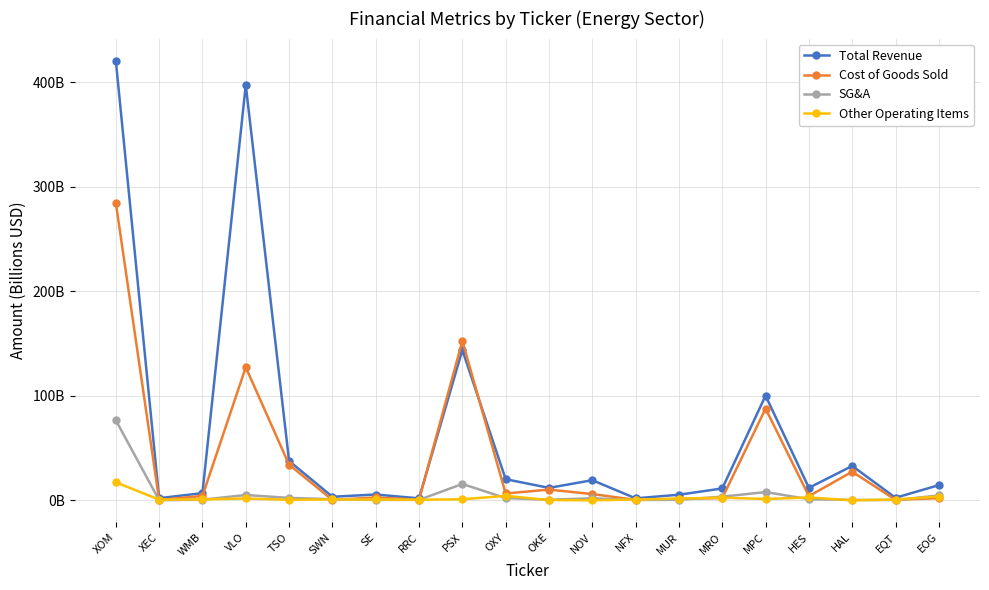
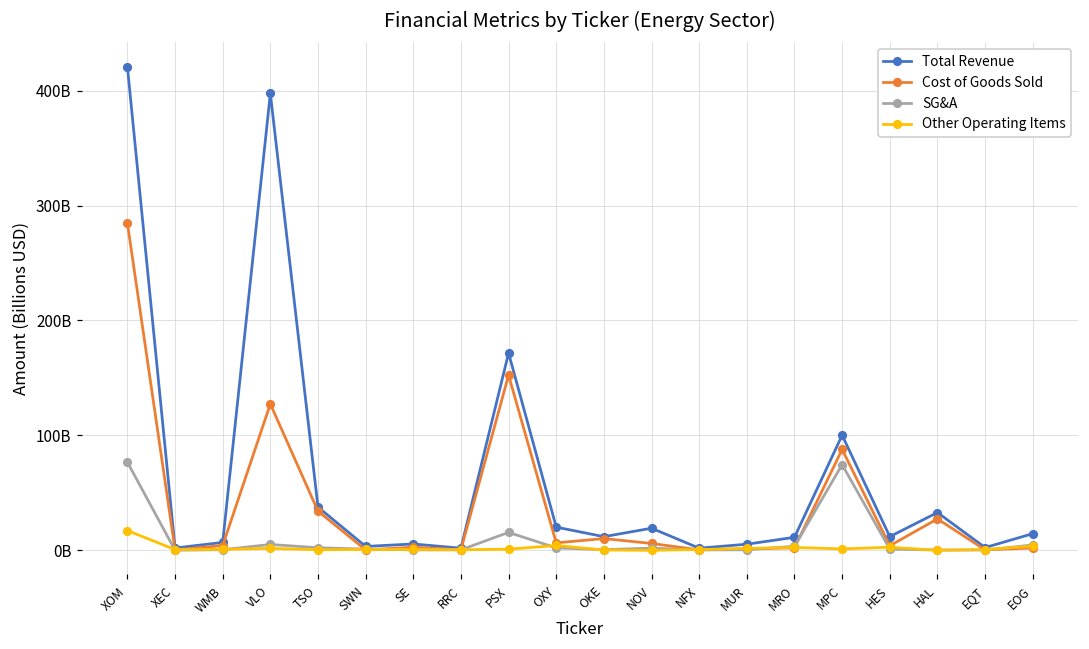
  {
    "Total Revenue": {
      "XOM": 421000000000,
      "WMB": 7000000000,
      "VLO": 397000000000,
      "TSO": 38000000000,
      "SE": 6000000000,
-     "PSX": 144000000000,
+     "PSX": 172000000000,
      "OXY": 20000000000,
      "NOV": 19000000000,
      "MUR": 5000000000,
      "MRO": 11000000000,
      "MPC": 100000000000,
      "HES": 12000000000,
      "HAL": 33000000000,
      "EOG": 14000000000
    },
    "Cost of Goods Sold": {
      "XOM": 285000000000,
      "WMB": 4000000000,
      "VLO": 127000000000,
      "TSO": 34000000000,
      "PSX": 152000000000,
      "NOV": 6000000000,
      "MPC": 88000000000,
      "HAL": 27000000000
    },
    "SG&A": {
      "XOM": 77000000000,
      "VLO": 5000000000,
      "PSX": 16000000000,
-     "MPC": 8000000000
+     "MPC": 75000000000
    },
    "Other Operating Items": {
      "XOM": 17000000000,
      "VLO": 2000000000,
      "PSX": 1000000000,
      "MPC": 1000000000
    }
  }
